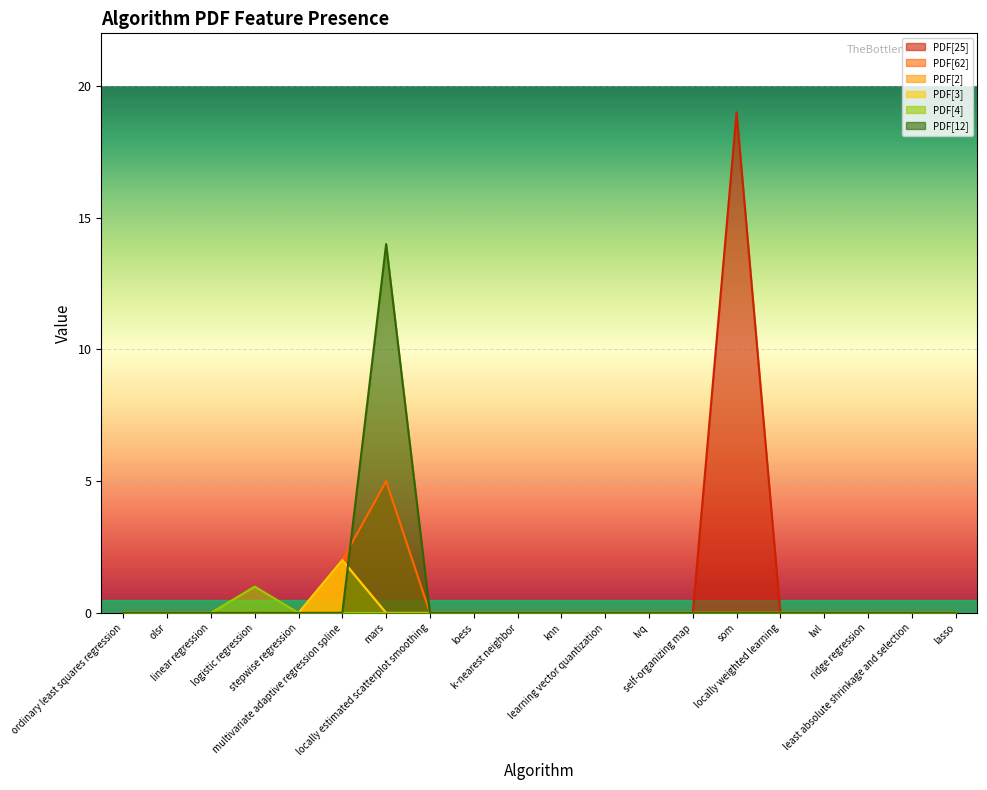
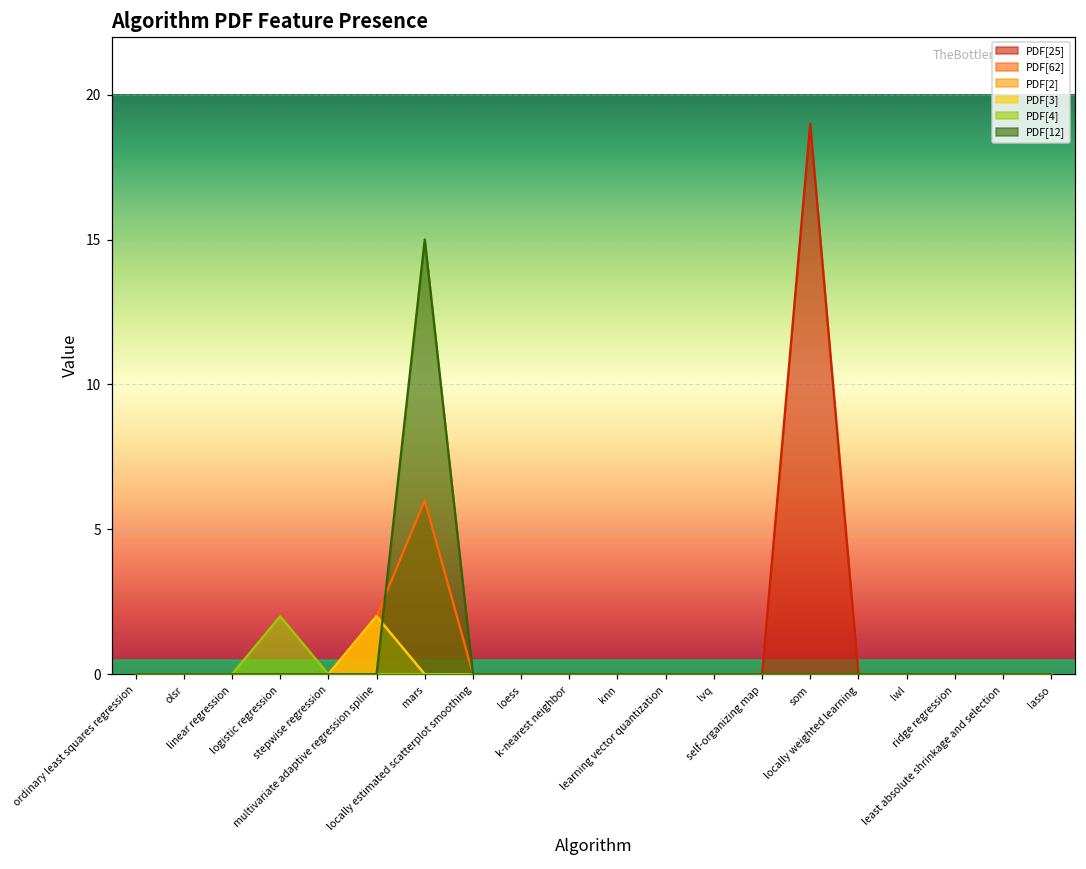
  {
    "PDF[25]": {
      "som": 19
    },
    "PDF[62]": {
-     "mars": 5
+     "mars": 6
    },
    "PDF[4]": {
-     "logistic regression": 1
+     "logistic regression": 2
    },
    "PDF[12]": {
-     "mars": 14
+     "mars": 15
    }
  }
